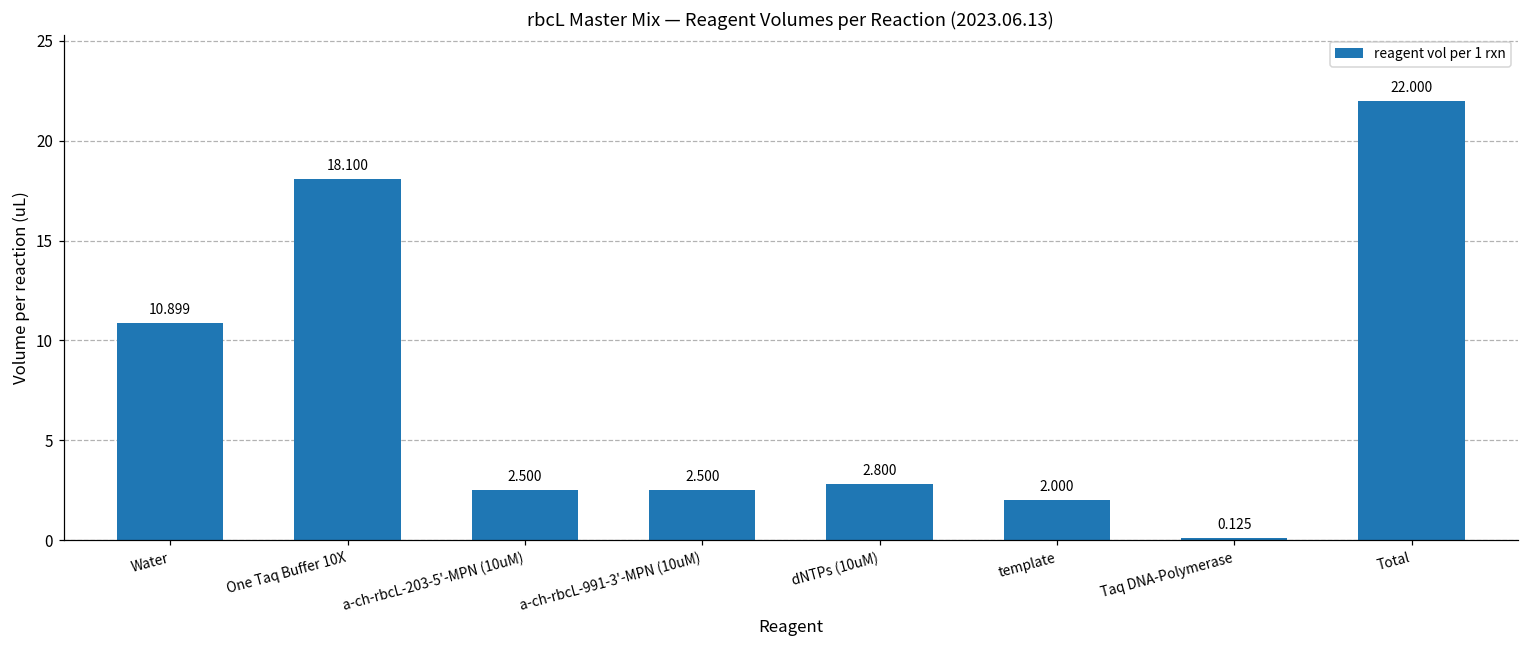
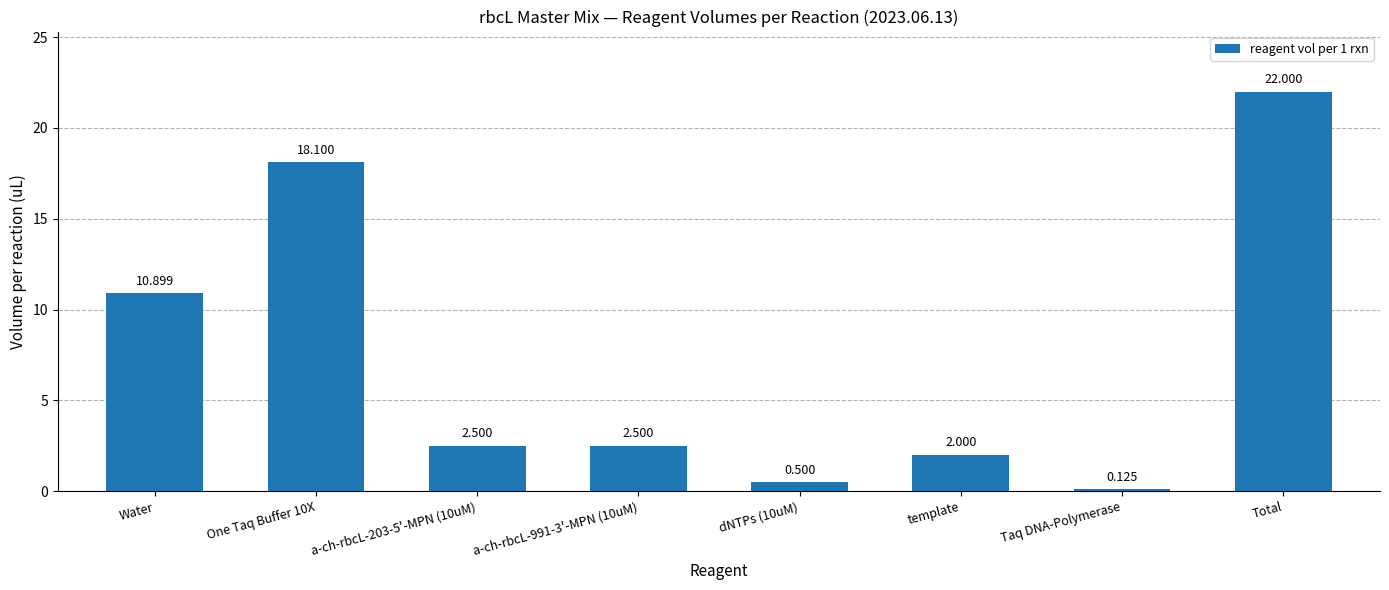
  {
    "Water": 10.899,
    "One Taq Buffer 10X": 18.100,
    "a-ch-rbcL-203-5'-MPN (10uM)": 2.500,
    "a-ch-rbcL-991-3'-MPN (10uM)": 2.500,
-   "dNTPs (10uM)": 2.800,
+   "dNTPs (10uM)": 0.500,
    "template": 2.000,
    "Taq DNA-Polymerase": 0.125,
    "Total": 22.000
  }
